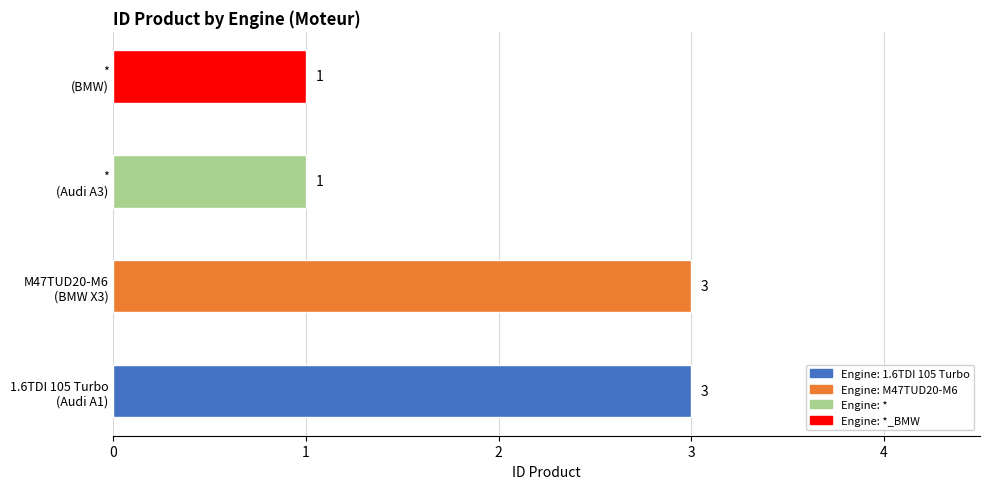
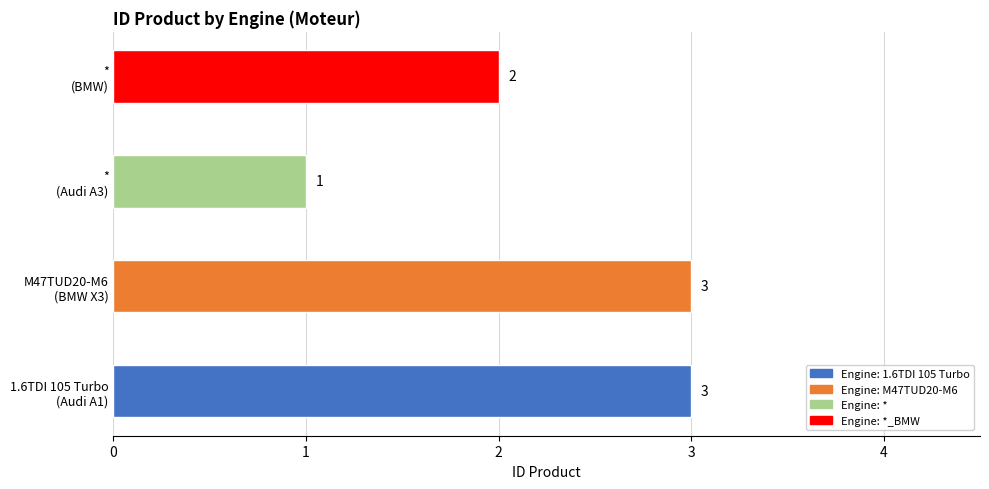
  {
-   "* (BMW)": 1,
+   "* (BMW)": 2,
    "* (Audi A3)": 1,
    "M47TUD20-M6 (BMW X3)": 3,
    "1.6TDI 105 Turbo (Audi A1)": 3
  }
